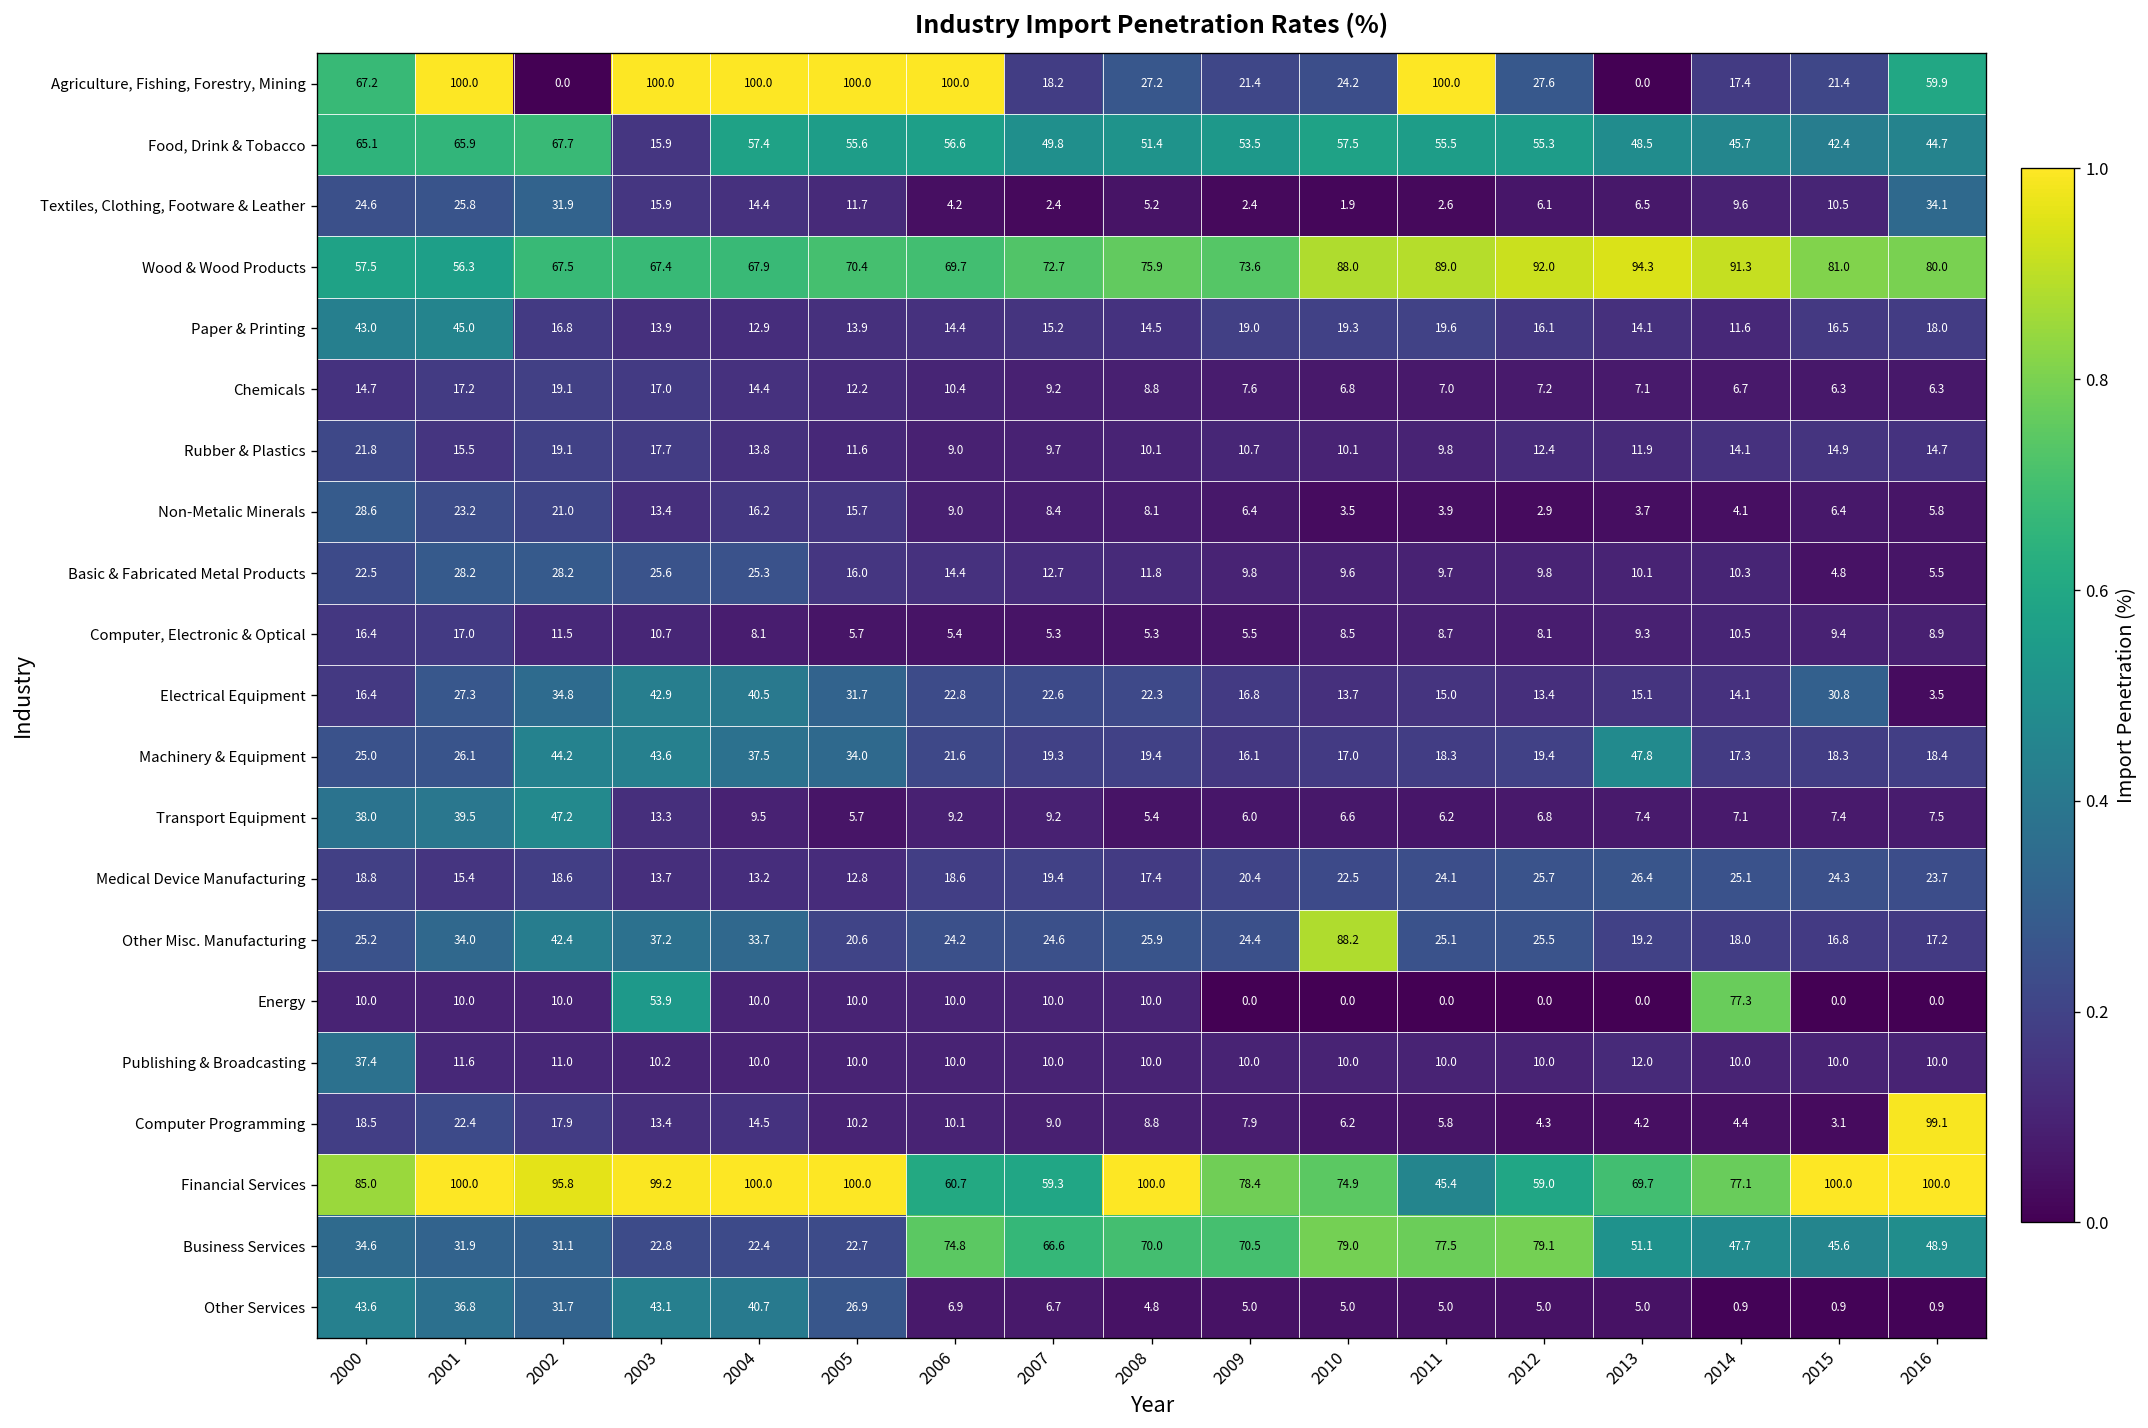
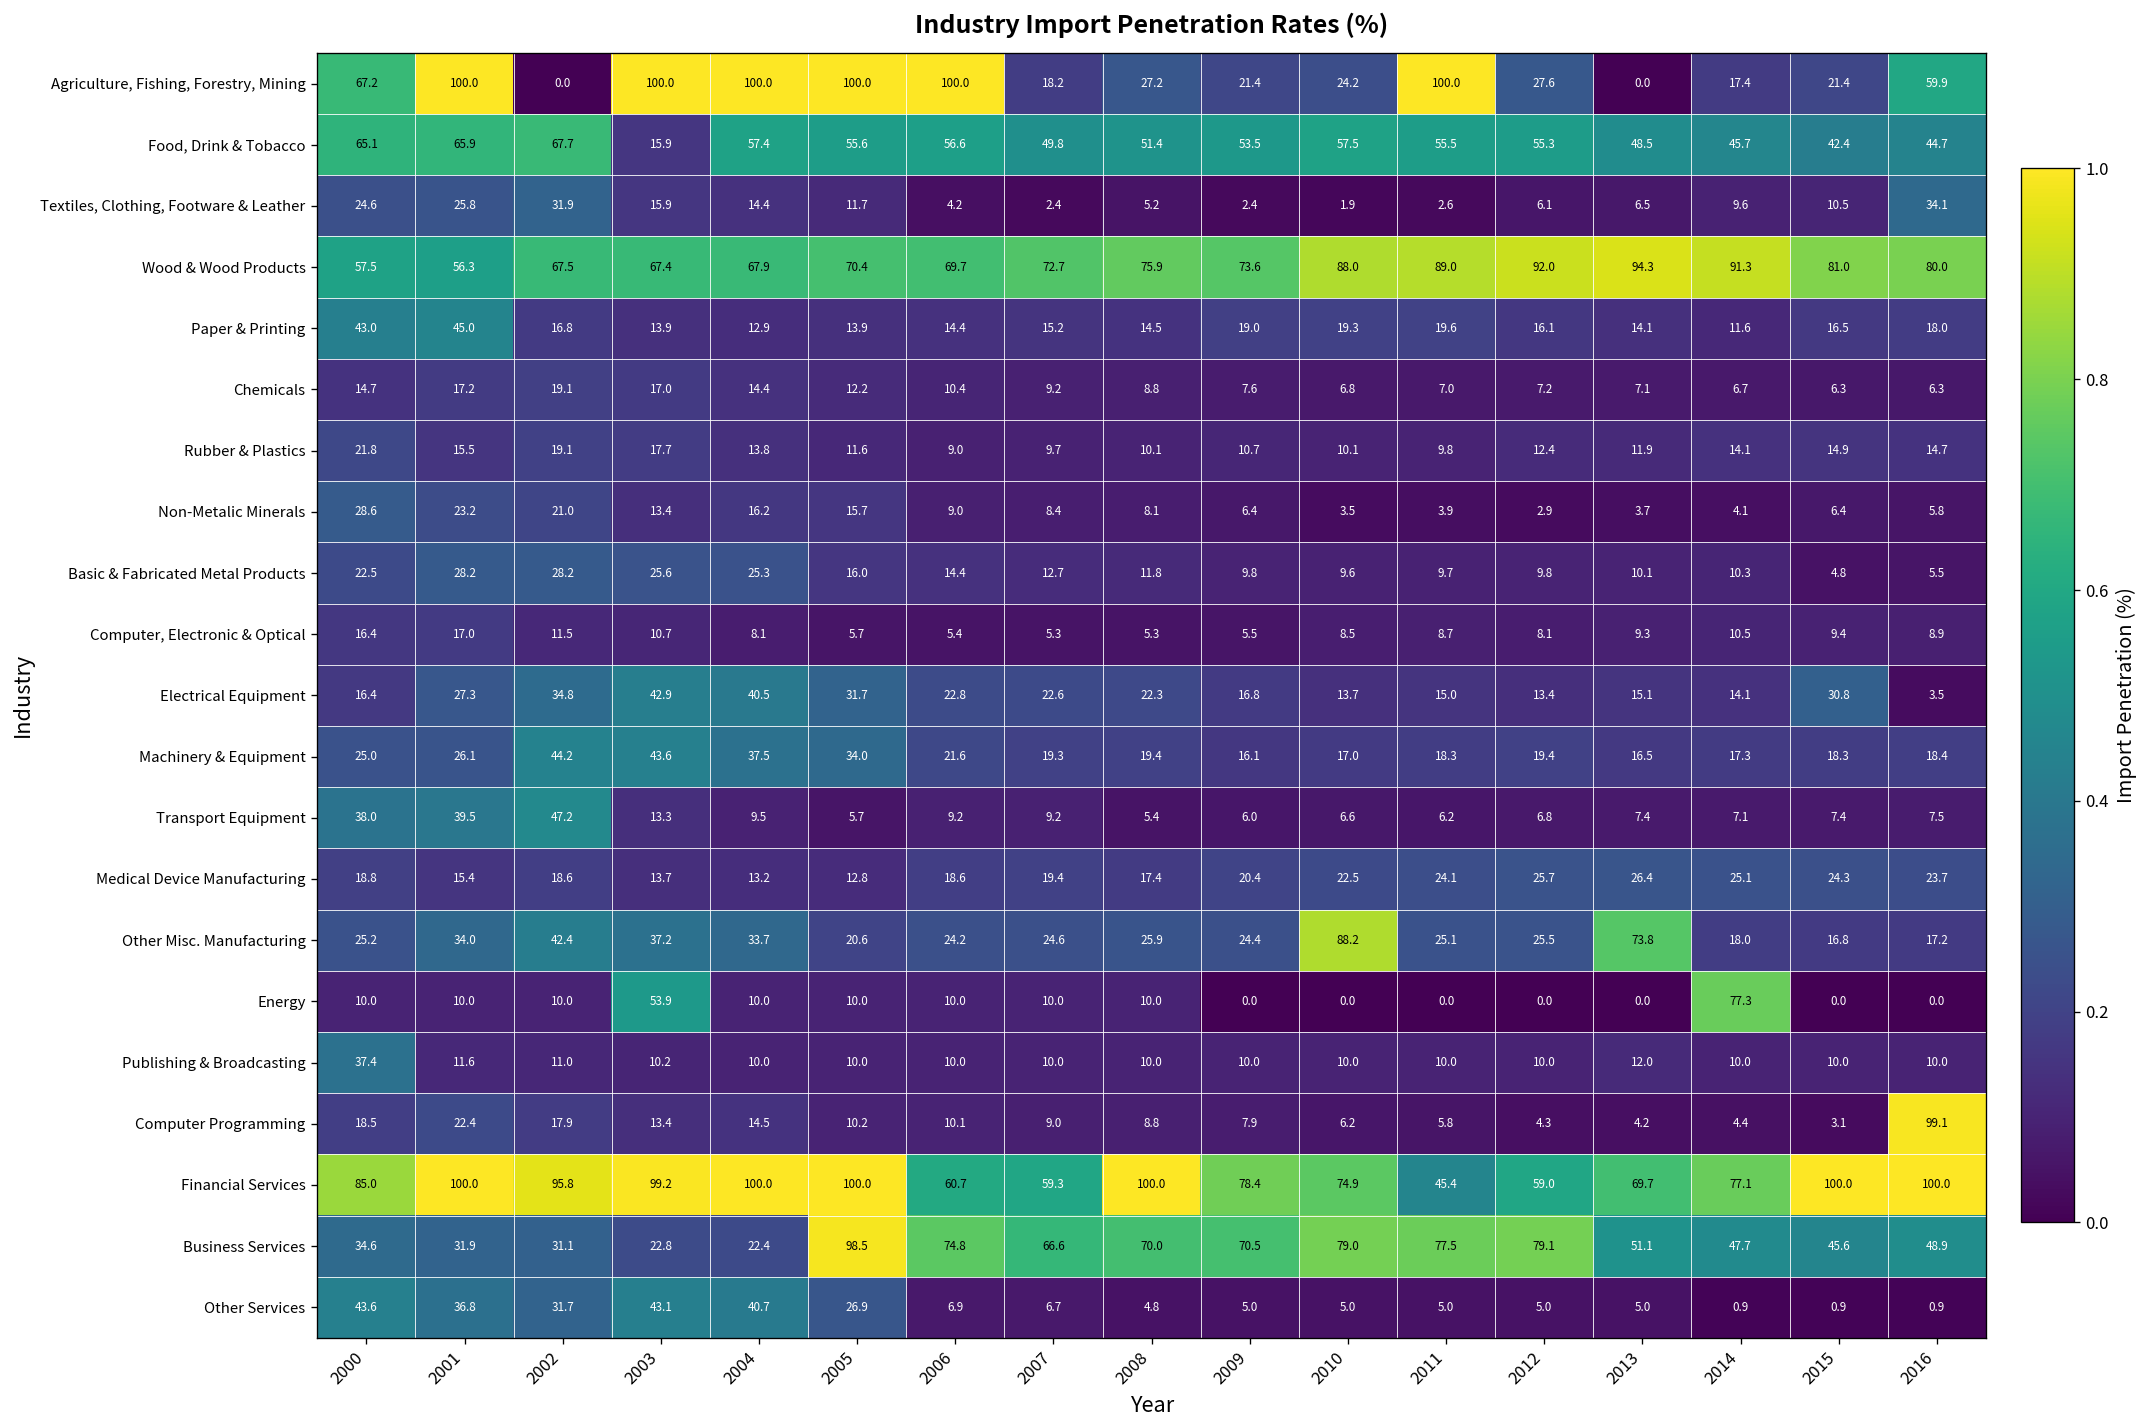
  {
    "Machinery & Equipment": {
      "2000": 25.0,
      "2001": 26.1,
      "2002": 44.2,
      "2003": 43.6,
      "2004": 37.5,
      "2005": 34.0,
      "2006": 21.6,
      "2007": 19.3,
      "2008": 19.4,
      "2009": 16.1,
      "2010": 17.0,
      "2011": 18.3,
      "2012": 19.4,
-     "2013": 47.8,
+     "2013": 16.5,
      "2014": 17.3,
      "2015": 18.3,
      "2016": 18.4
    },
    "Other Misc. Manufacturing": {
      "2000": 25.2,
      "2001": 34.0,
      "2002": 42.4,
      "2003": 37.2,
      "2004": 33.7,
      "2005": 20.6,
      "2006": 24.2,
      "2007": 24.6,
      "2008": 25.9,
      "2009": 24.4,
      "2010": 88.2,
      "2011": 25.1,
      "2012": 25.5,
-     "2013": 19.2,
+     "2013": 73.8,
      "2014": 18.0,
      "2015": 16.8,
      "2016": 17.2
    },
    "Business Services": {
      "2000": 34.6,
      "2001": 31.9,
      "2002": 31.1,
      "2003": 22.8,
      "2004": 22.4,
-     "2005": 22.7,
+     "2005": 98.5,
      "2006": 74.8,
      "2007": 66.6,
      "2008": 70.0,
      "2009": 70.5,
      "2010": 79.0,
      "2011": 77.5,
      "2012": 79.1,
      "2013": 51.1,
      "2014": 47.7,
      "2015": 45.6,
      "2016": 48.9
    }
  }
